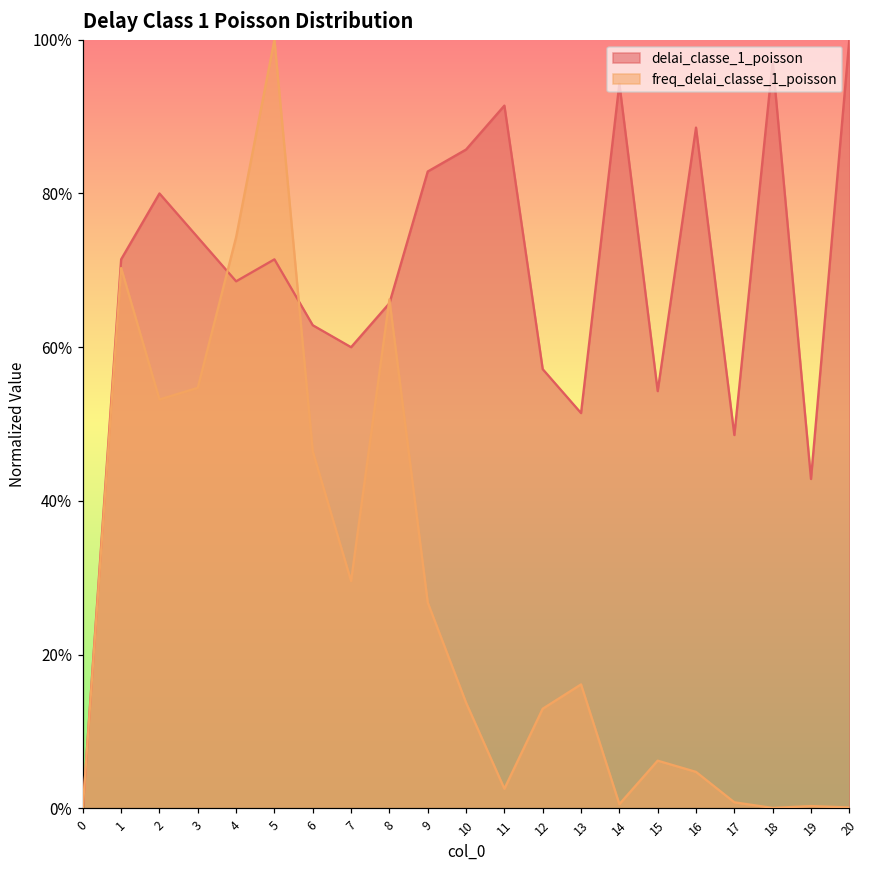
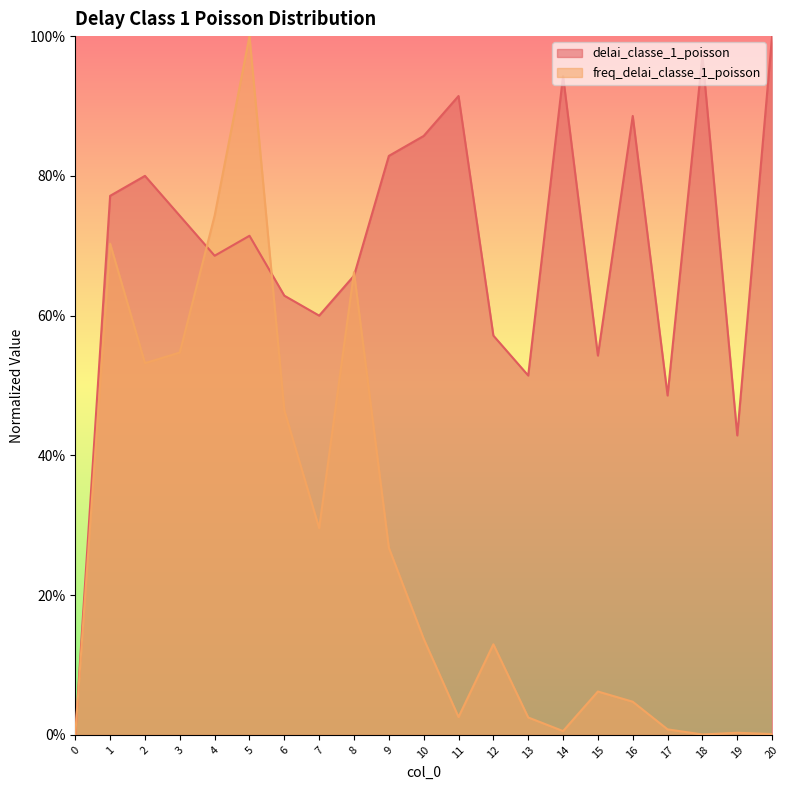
  {
    "delai_classe_1_poisson": {
-     "1": "71%",
+     "1": "77%",
      "2": "80%",
      "3": "74%",
      "4": "69%",
      "5": "71%",
      "6": "63%",
      "7": "60%",
      "8": "66%",
      "9": "83%",
      "10": "86%",
      "11": "91%",
      "12": "57%",
      "13": "51%",
      "15": "54%",
      "16": "89%",
      "17": "49%",
      "19": "43%",
      "20": "100%"
    },
    "freq_delai_classe_1_poisson": {
      "1": "70%",
      "2": "53%",
      "3": "55%",
      "4": "74%",
      "5": "100%",
      "6": "46%",
      "7": "30%",
      "8": "66%",
      "9": "27%",
      "10": "14%",
      "11": "3%",
      "12": "13%",
-     "13": "16%",
+     "13": "2%",
      "14": "1%",
      "15": "6%",
      "16": "5%",
      "17": "1%",
      "18": "0%",
      "19": "0%",
      "20": "0%"
    }
  }
